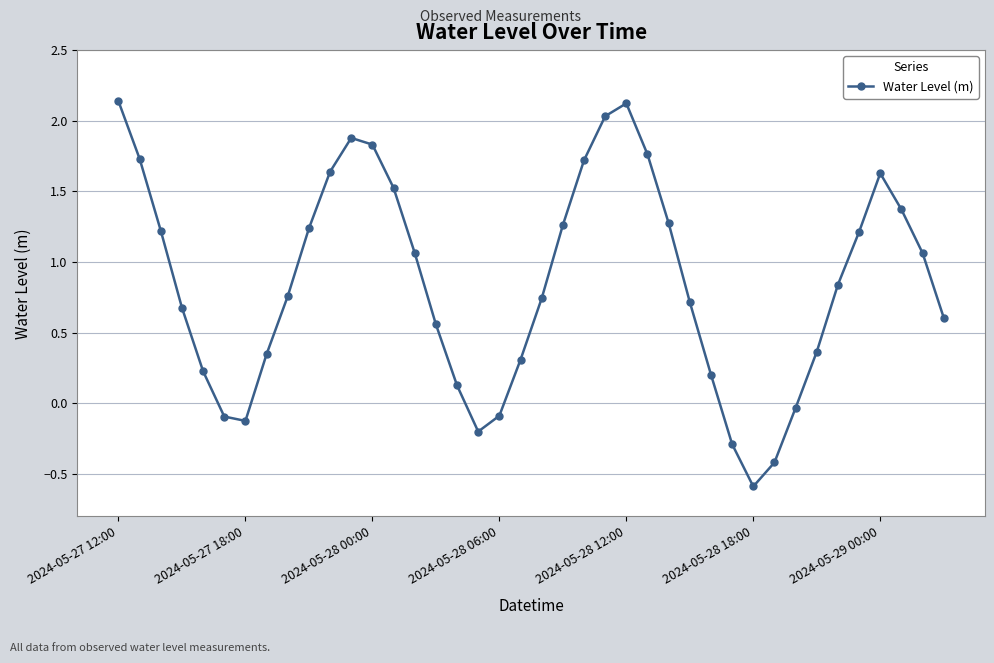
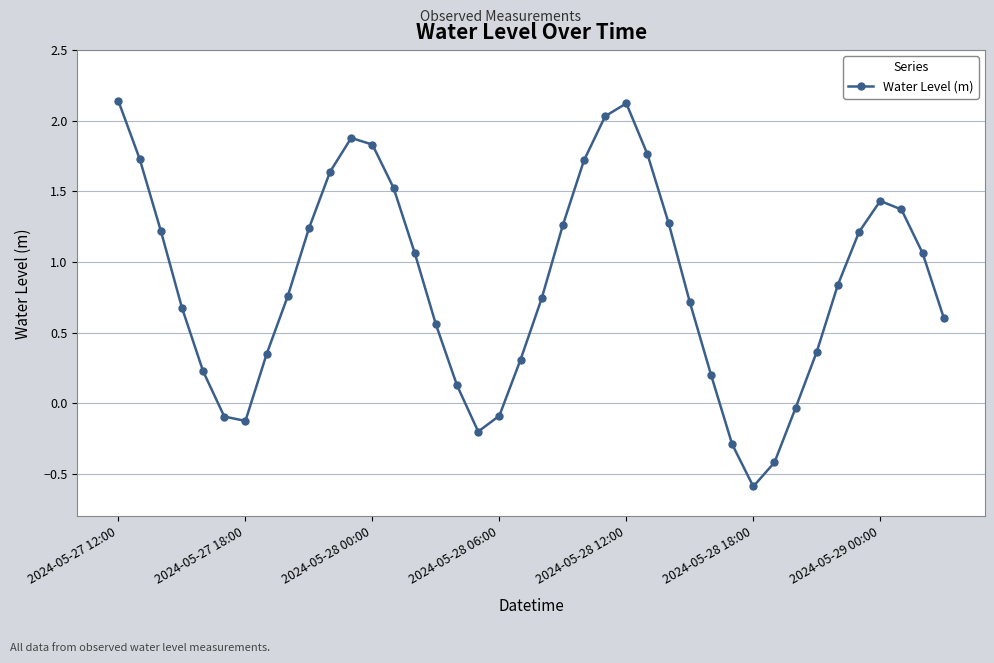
  {
    "2024-05-27 12:00": 2.14,
    "2024-05-27 18:00": -0.12,
    "2024-05-28 00:00": 1.83,
    "2024-05-28 06:00": -0.09,
    "2024-05-28 12:00": 2.12,
    "2024-05-28 18:00": -0.59,
-   "2024-05-29 00:00": 1.63
+   "2024-05-29 00:00": 1.43
  }
